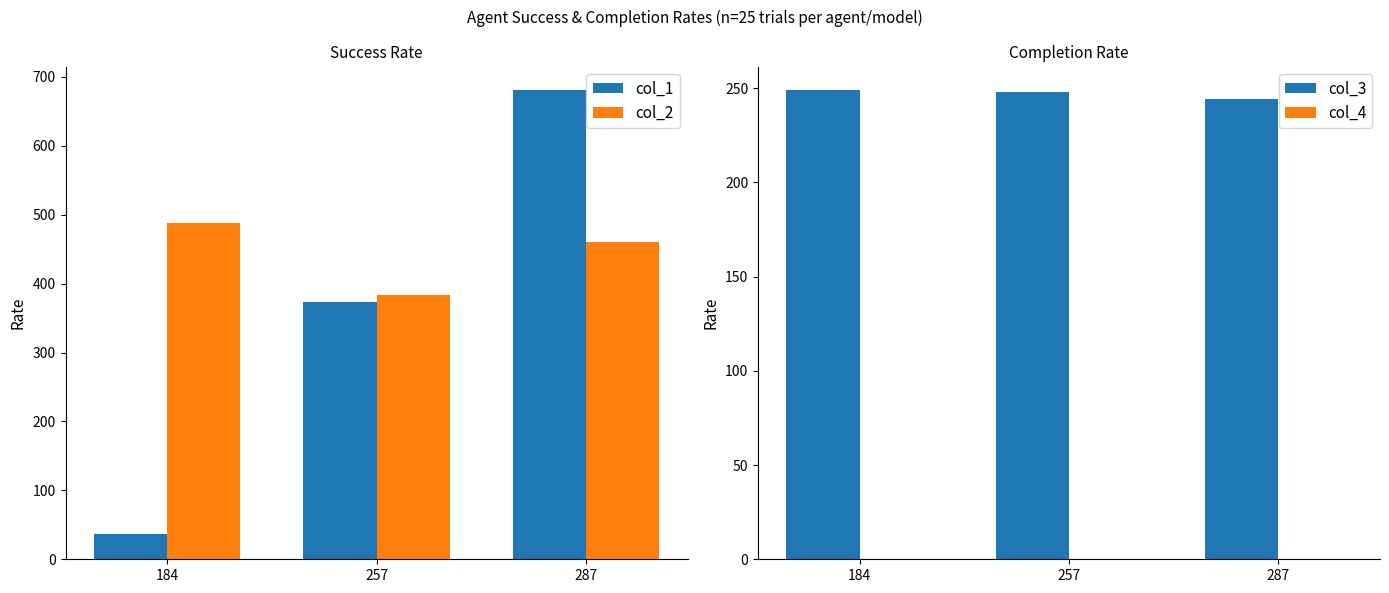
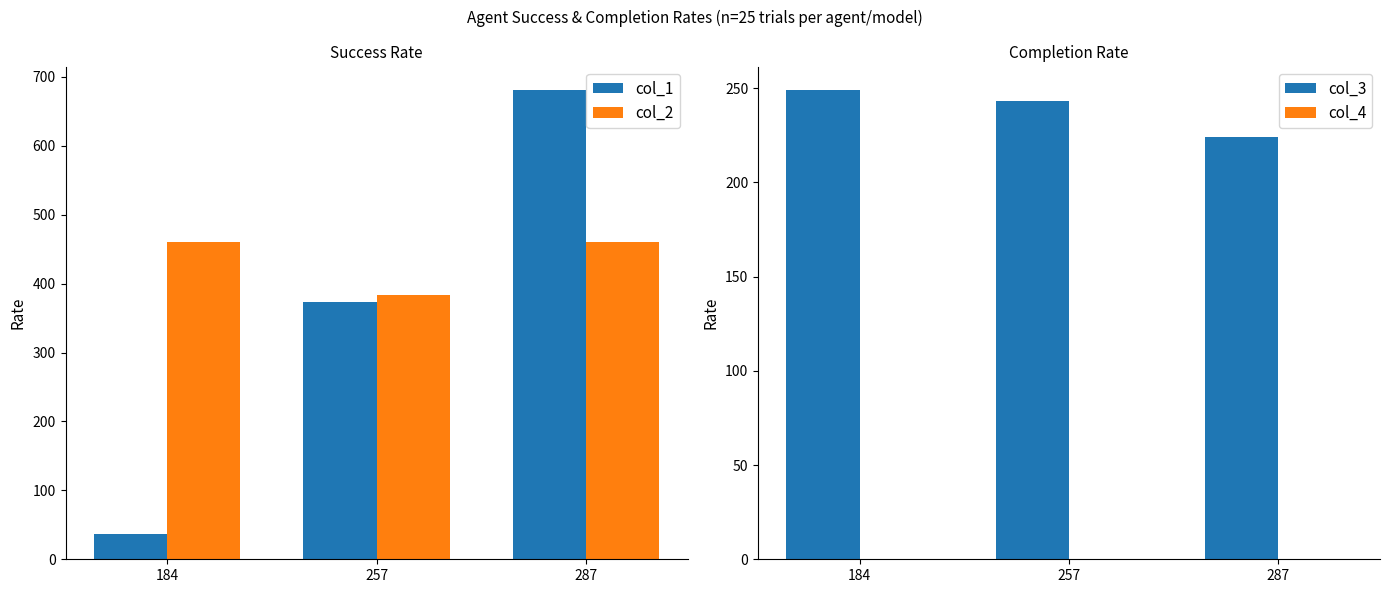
  {
    "Success Rate": {
      "col_1": {
        "184": 40,
        "257": 370,
        "287": 680
      },
      "col_2": {
-       "184": 490,
+       "184": 460,
        "257": 380,
        "287": 460
      }
    },
    "Completion Rate": {
      "col_3": {
        "184": 249,
-       "257": 248,
-       "287": 244
+       "257": 243,
+       "287": 224
      },
      "col_4": {
        "184": 0,
        "257": 0,
        "287": 0
      }
    }
  }
